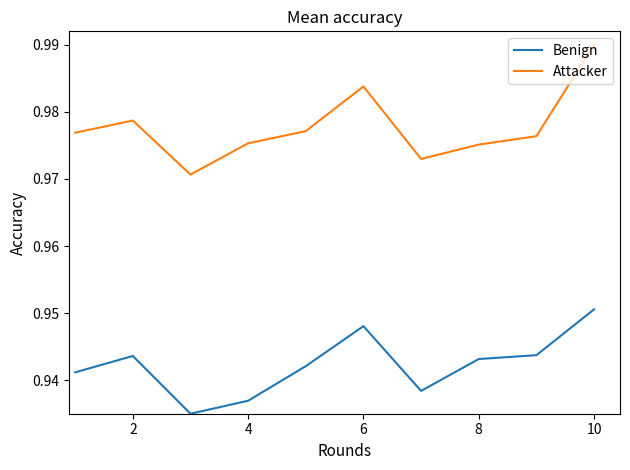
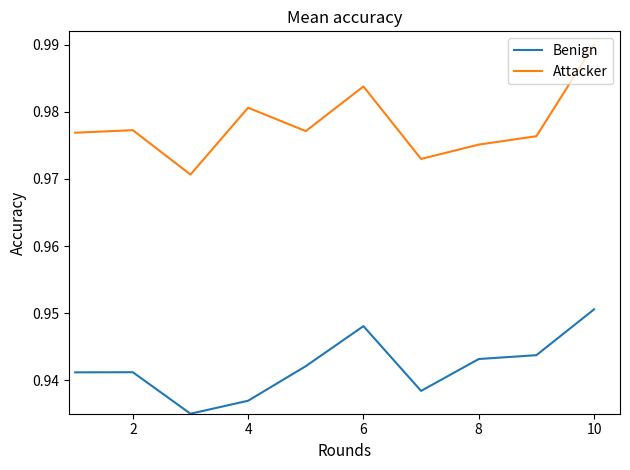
  {
    "Benign": {
-     "2": 0.944,
+     "2": 0.941,
      "4": 0.937,
      "6": 0.948,
      "8": 0.943,
      "10": 0.951
    },
    "Attacker": {
-     "2": 0.979,
-     "4": 0.975,
+     "2": 0.977,
+     "4": 0.981,
      "6": 0.984,
      "8": 0.975
    }
  }
